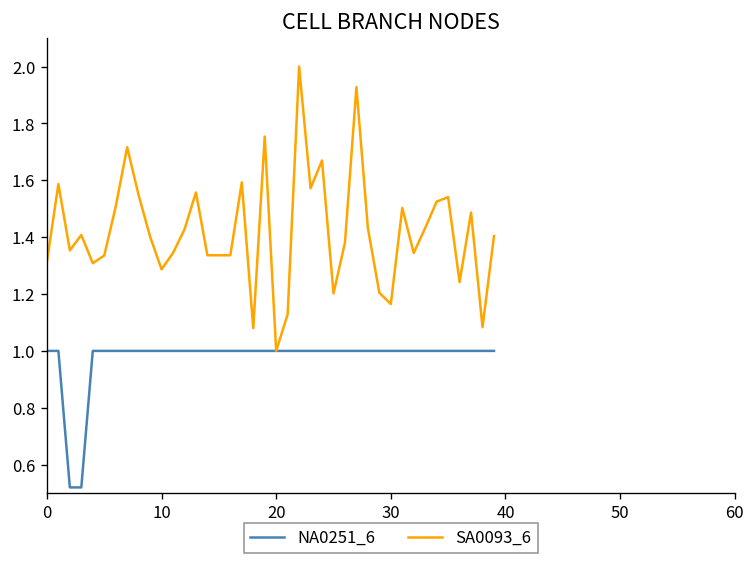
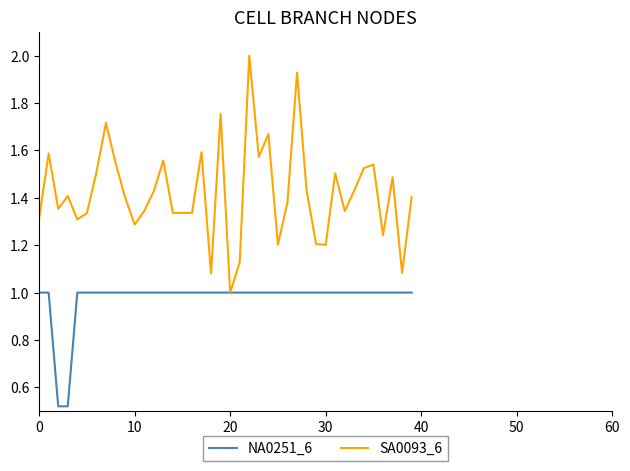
  {
    "NA0251_6": {
      "0": 1.00,
      "10": 1.00,
      "30": 1.00
    },
    "SA0093_6": {
      "0": 1.31,
      "10": 1.29,
-     "30": 1.16
+     "30": 1.20
    }
  }
